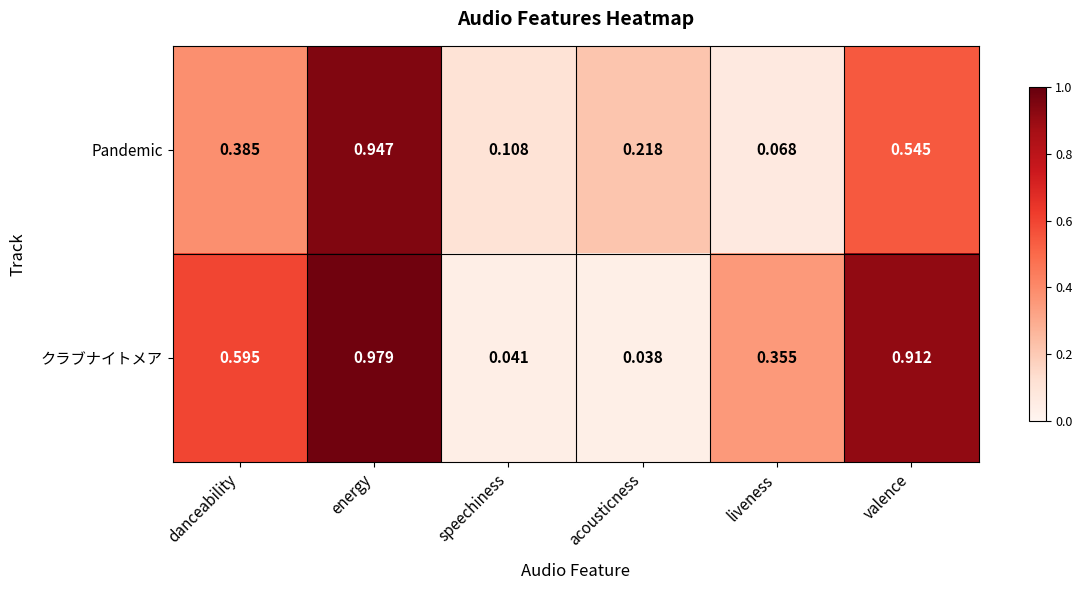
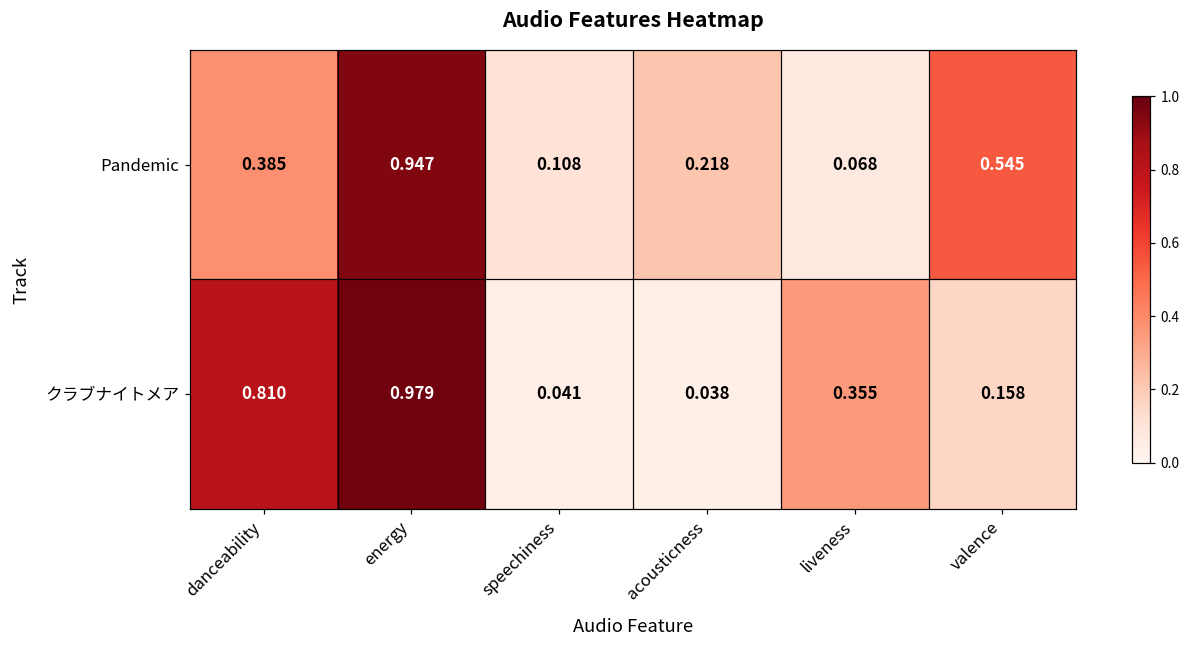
  {
    "Pandemic": {
      "danceability": 0.385,
      "energy": 0.947,
      "speechiness": 0.108,
      "acousticness": 0.218,
      "liveness": 0.068,
      "valence": 0.545
    },
    "クラブナイトメア": {
-     "danceability": 0.595,
+     "danceability": 0.810,
      "energy": 0.979,
      "speechiness": 0.041,
      "acousticness": 0.038,
      "liveness": 0.355,
-     "valence": 0.912
+     "valence": 0.158
    }
  }
